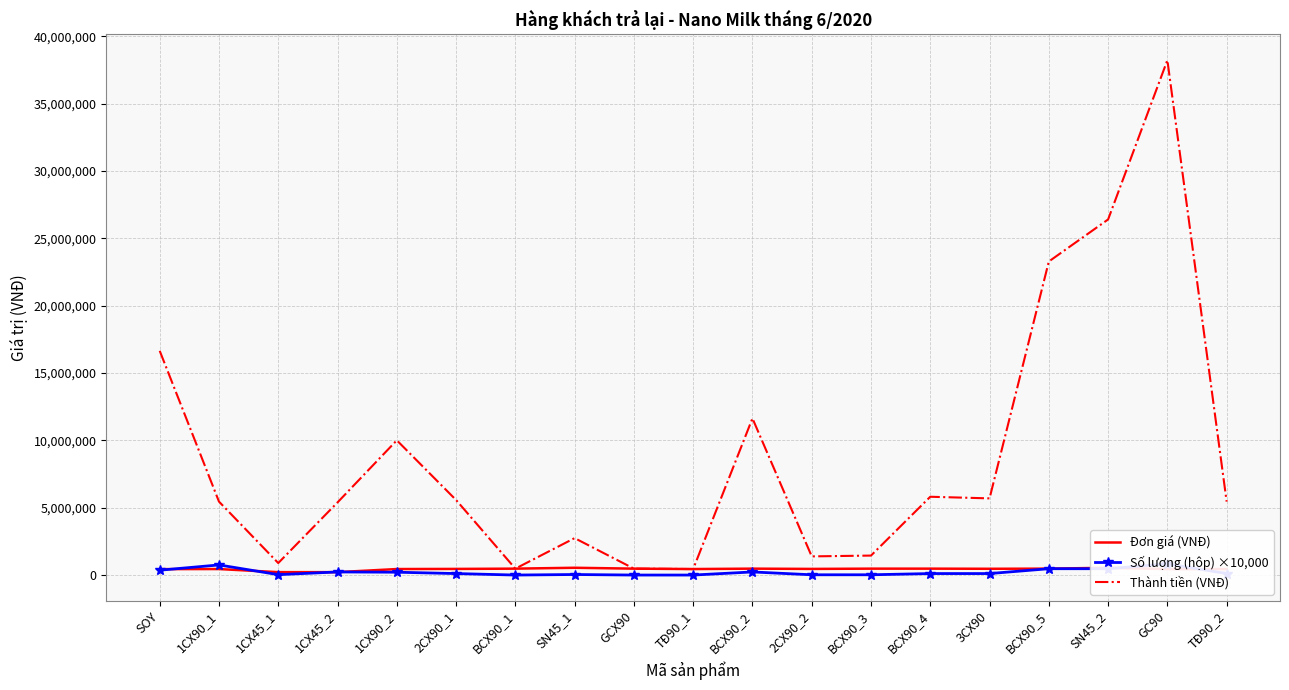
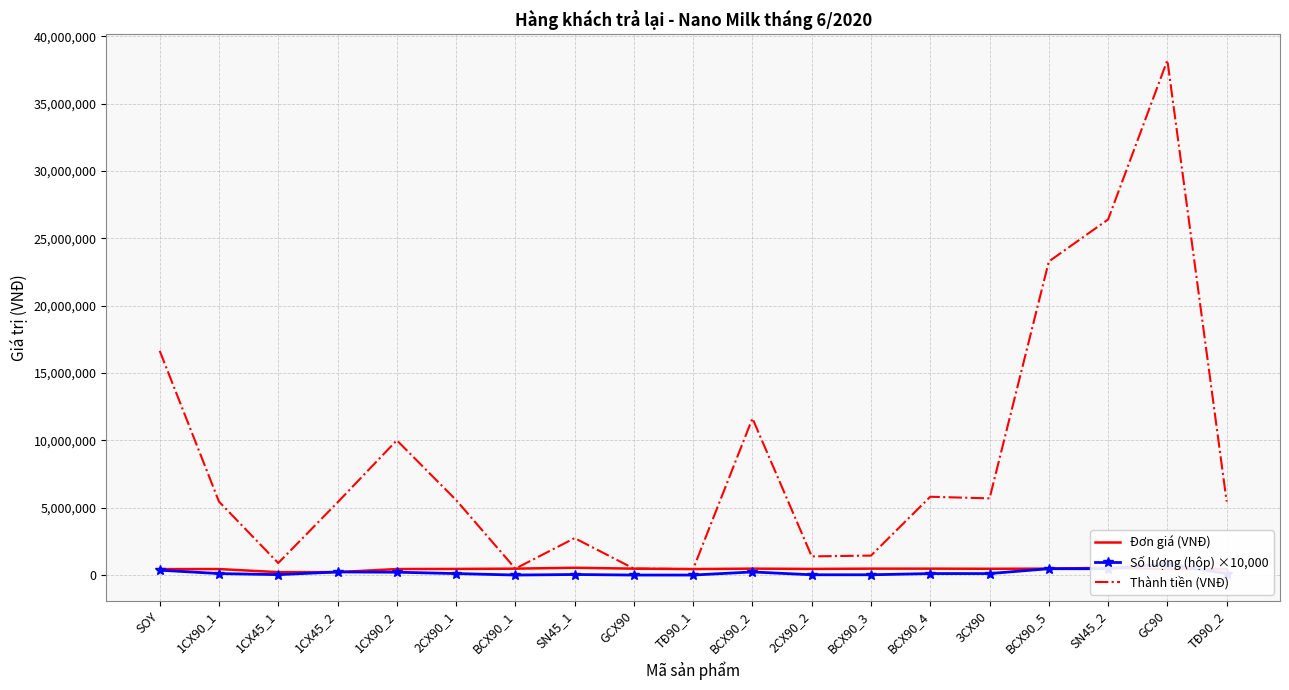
  {
    "Số lượng (hộp) ×10,000": {
-     "1CX90_1": "800,000",
+     "1CX90_1": "100,000",
      "1CX90_2": "200,000",
      "2CX90_1": "100,000",
      "BCX90_1": "0",
      "SN45_1": "100,000",
      "GCX90": "0",
      "TĐ90_1": "0",
      "BCX90_2": "200,000",
      "2CX90_2": "0",
      "BCX90_3": "0",
      "BCX90_4": "100,000",
      "3CX90": "100,000"
    }
  }
